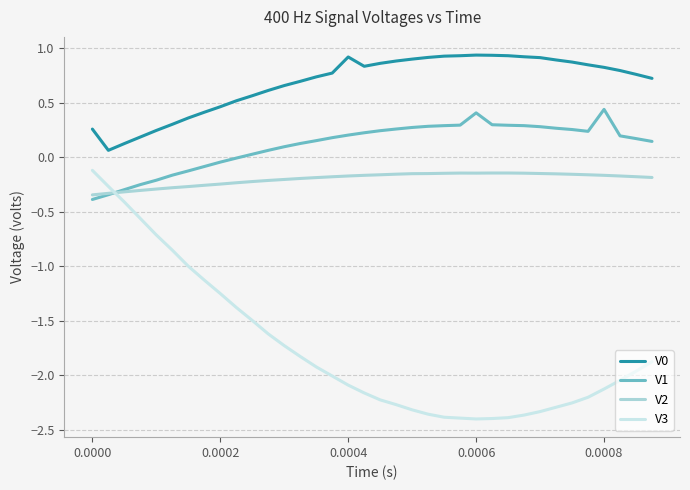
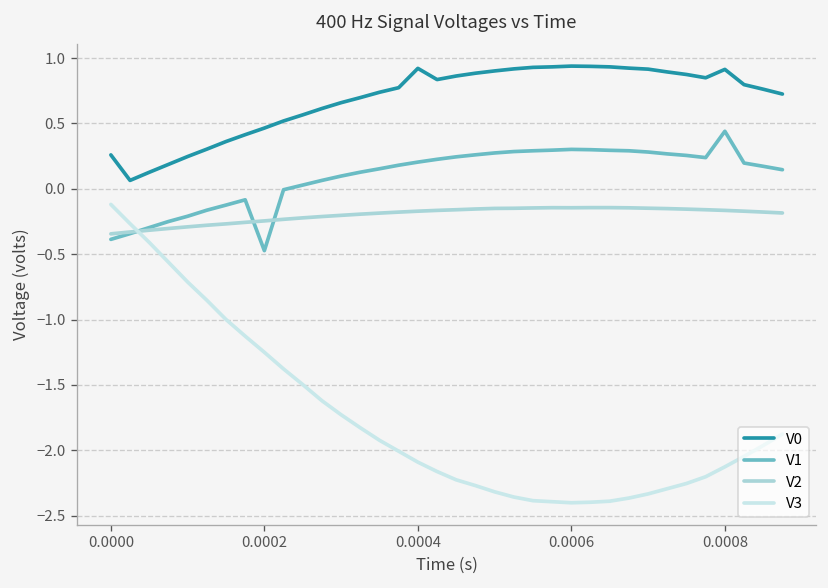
  {
    "V0": {
      "0.0000": 0.26,
      "0.0002": 0.46,
      "0.0004": 0.92,
      "0.0006": 0.94,
-     "0.0008": 0.83
+     "0.0008": 0.91
    },
    "V1": {
      "0.0000": -0.39,
-     "0.0002": -0.04,
+     "0.0002": -0.47,
      "0.0004": 0.20,
-     "0.0006": 0.41,
+     "0.0006": 0.30,
      "0.0008": 0.44
    }
  }
